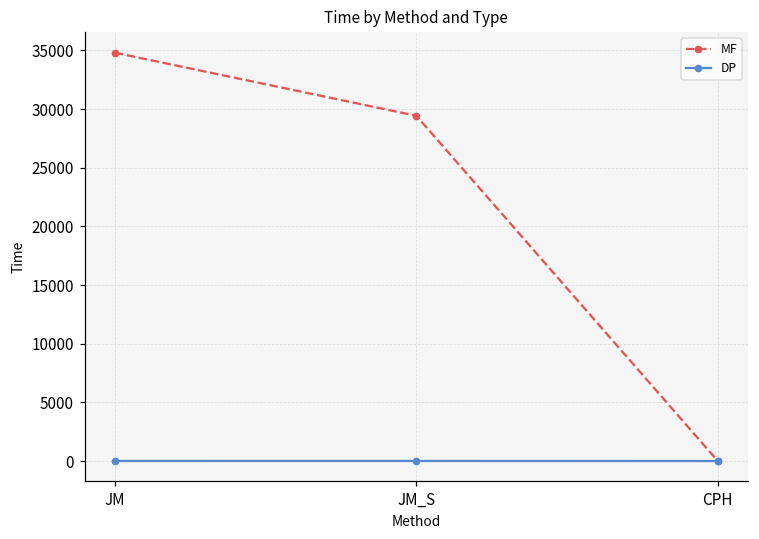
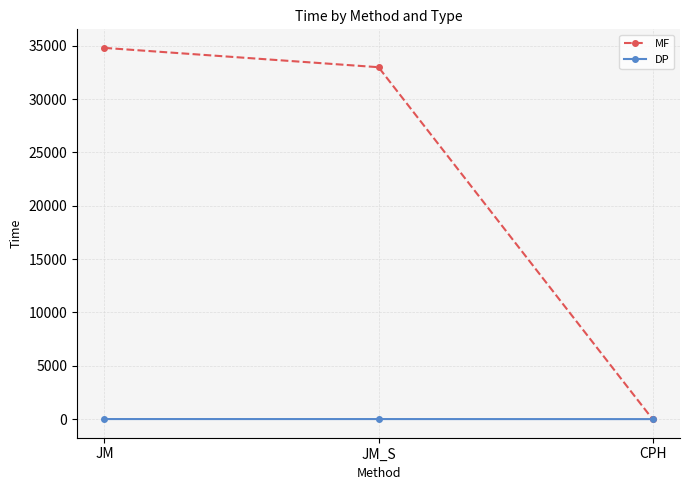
  {
    "MF": {
      "JM": 34800,
-     "JM_S": 29400
+     "JM_S": 33000
    },
    "DP": {
      "JM": 0,
      "JM_S": 0
    }
  }
